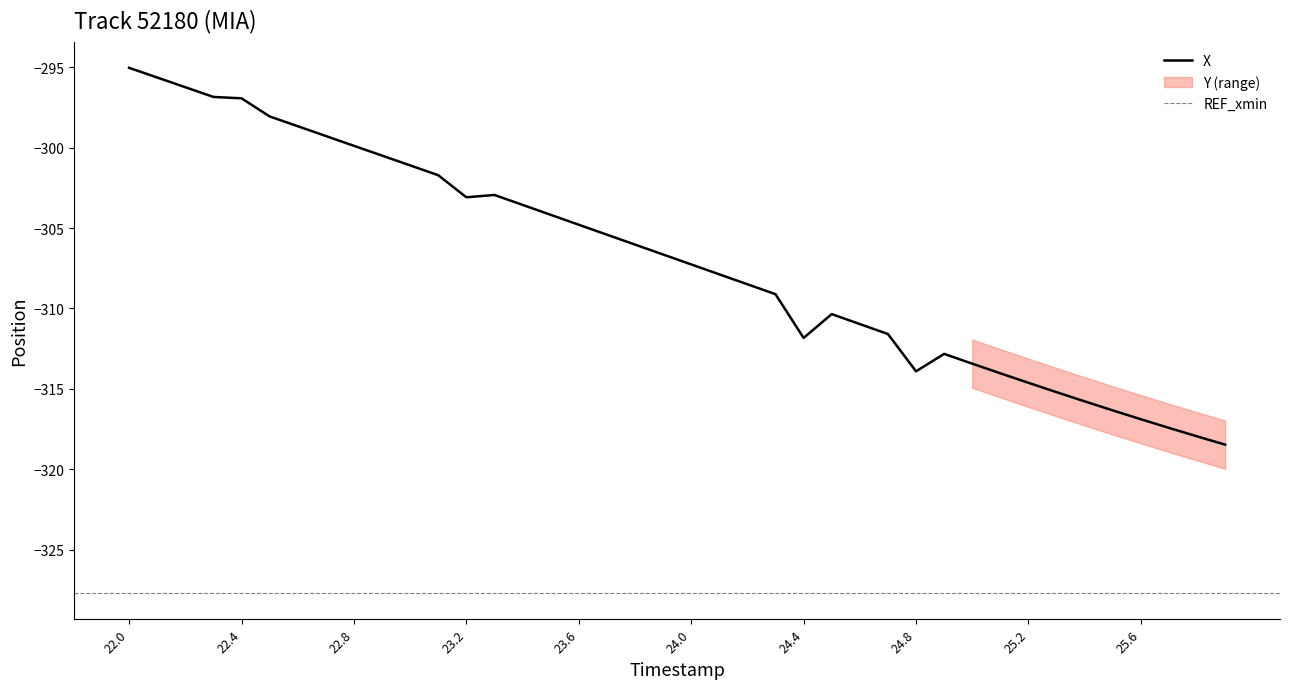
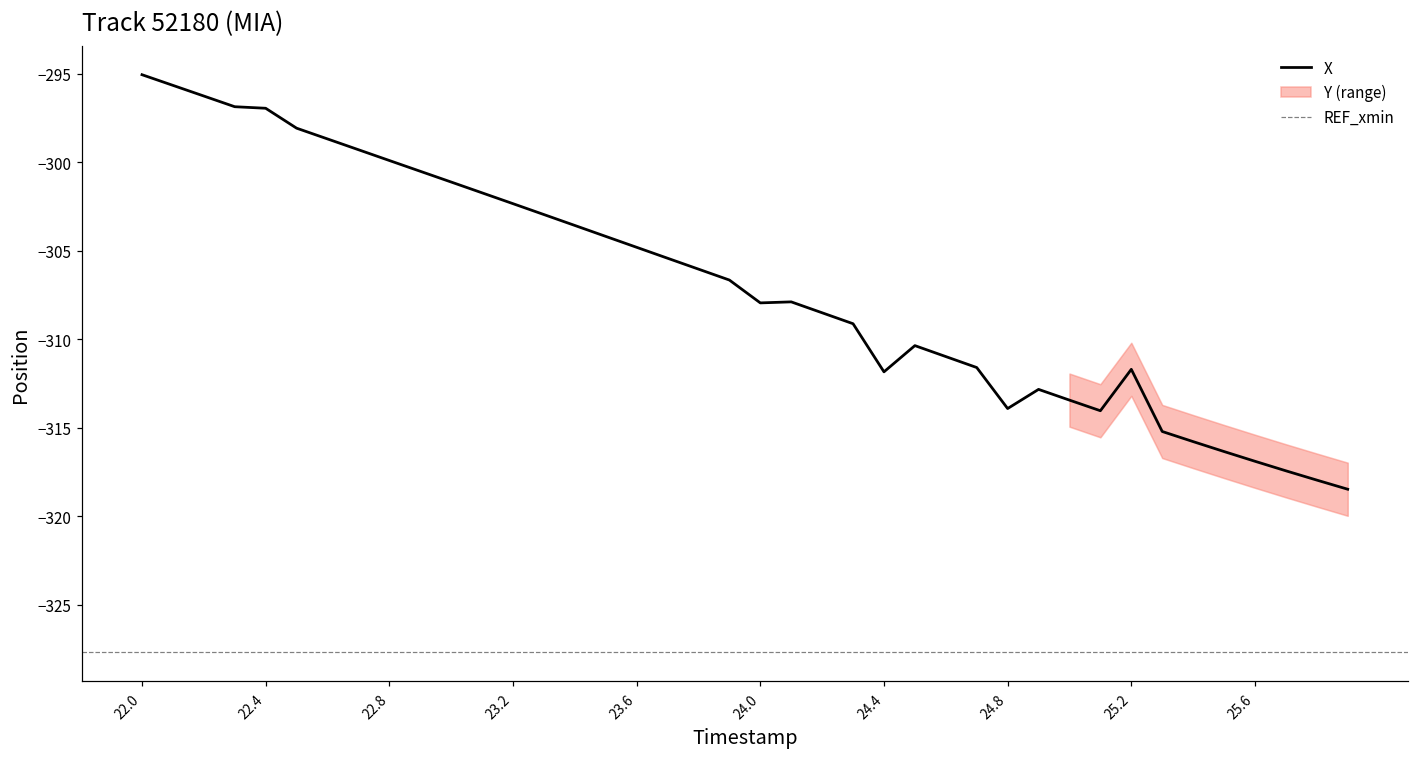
  {
    "X": {
      "22.0": -295.0,
      "22.4": -296.9,
      "22.8": -299.9,
-     "23.2": -303.1,
+     "23.2": -302.3,
      "23.6": -304.8,
-     "24.0": -307.3,
+     "24.0": -307.9,
      "24.4": -311.8,
      "24.8": -313.9,
-     "25.2": -314.6,
+     "25.2": -311.7,
      "25.6": -316.9
    }
  }
